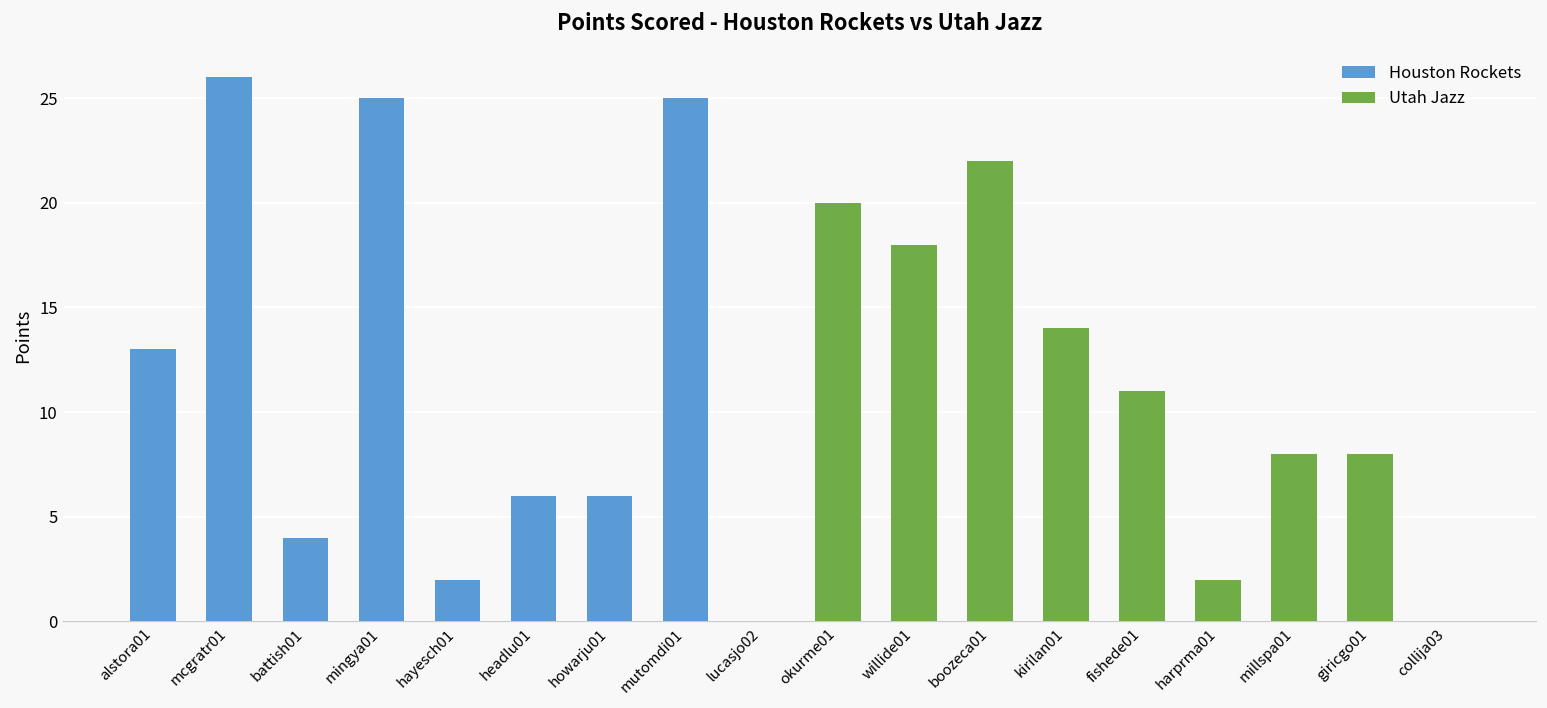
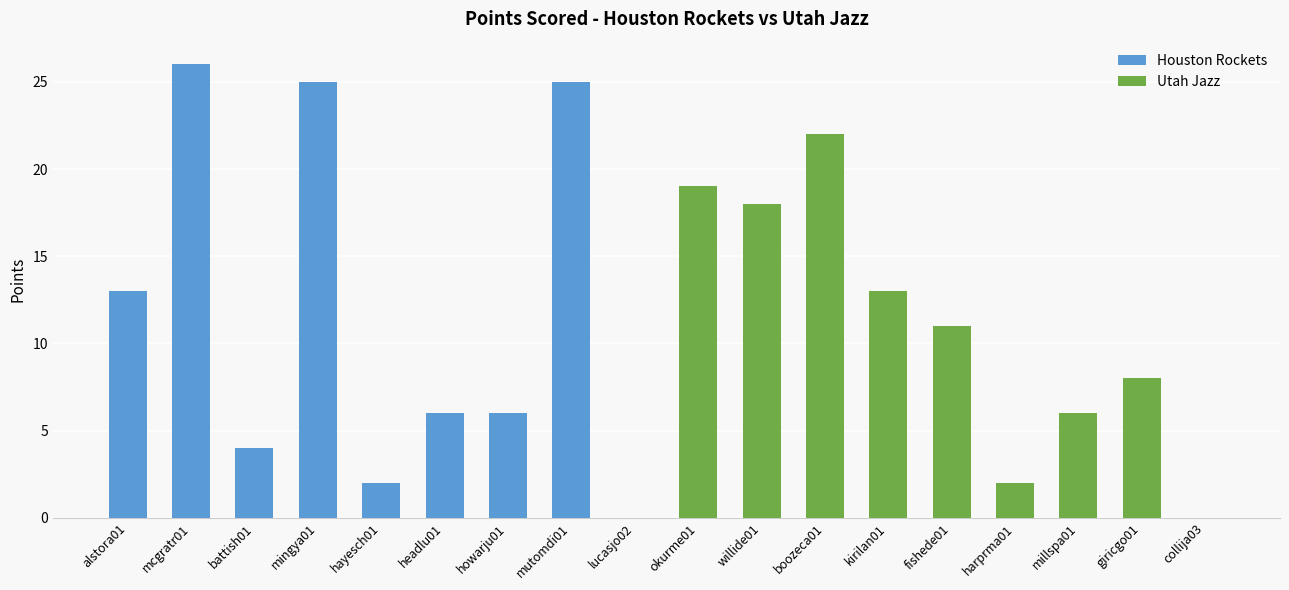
  {
    "Houston Rockets": {
      "alstora01": 13,
      "mcgratr01": 26,
      "battish01": 4,
      "mingya01": 25,
      "hayesch01": 2,
      "headlu01": 6,
      "howarju01": 6,
      "mutomdi01": 25,
      "lucasjo02": 0
    },
    "Utah Jazz": {
-     "okurme01": 20,
+     "okurme01": 19,
      "willide01": 18,
      "boozeca01": 22,
-     "kirilan01": 14,
+     "kirilan01": 13,
      "fishede01": 11,
      "harprma01": 2,
-     "millspa01": 8,
+     "millspa01": 6,
      "giricgo01": 8,
      "collija03": 0
    }
  }
